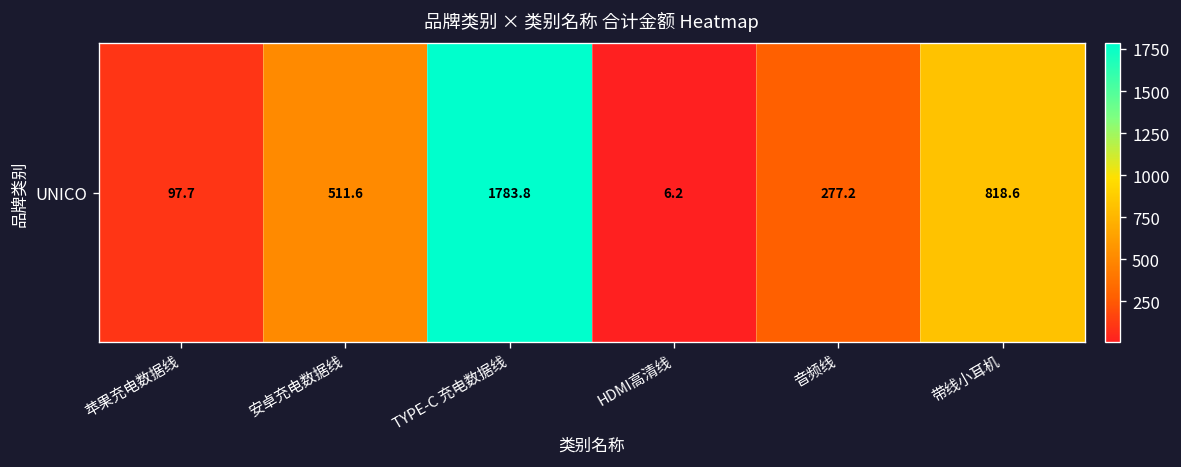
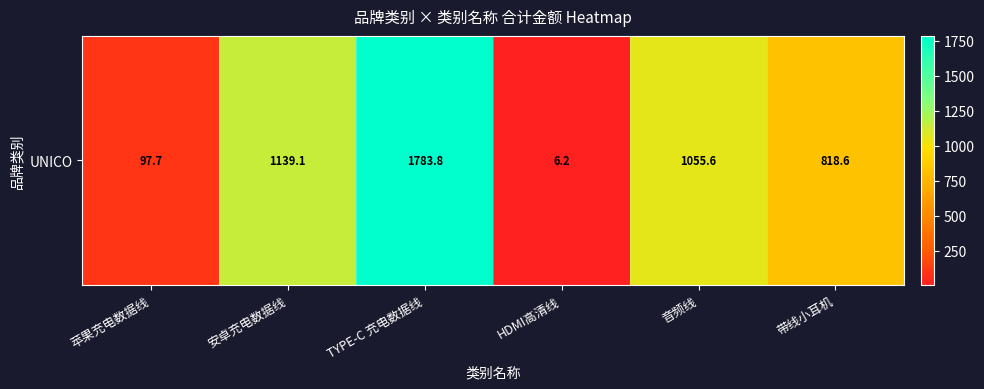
  {
    "UNICO": {
      "苹果充电数据线": 97.7,
-     "安卓充电数据线": 511.6,
+     "安卓充电数据线": 1139.1,
      "TYPE-C 充电数据线": 1783.8,
      "HDMI高清线": 6.2,
-     "音频线": 277.2,
+     "音频线": 1055.6,
      "带线小耳机": 818.6
    }
  }
